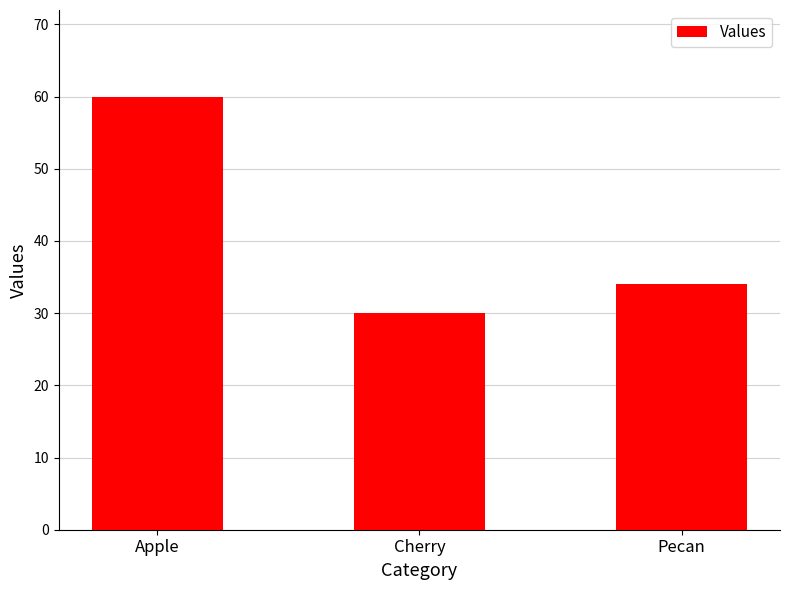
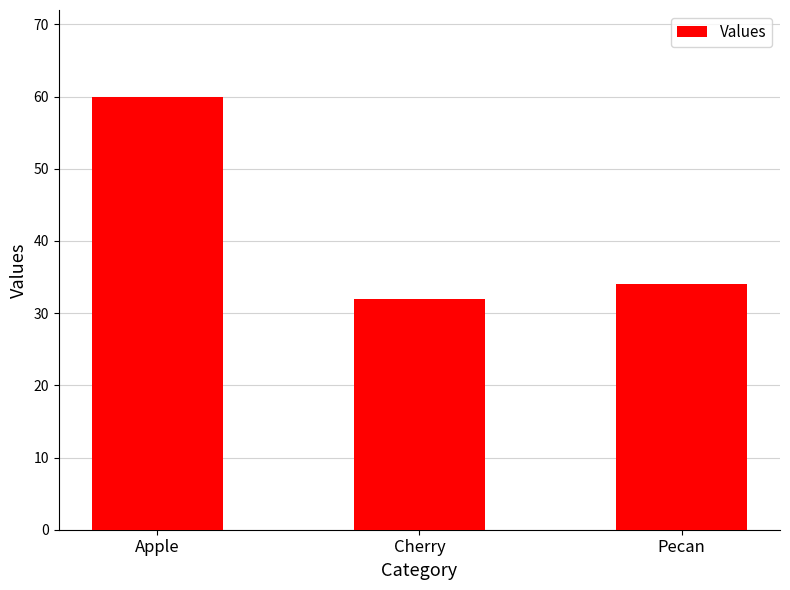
  {
    "Apple": 60,
-   "Cherry": 30,
+   "Cherry": 32,
    "Pecan": 34
  }
